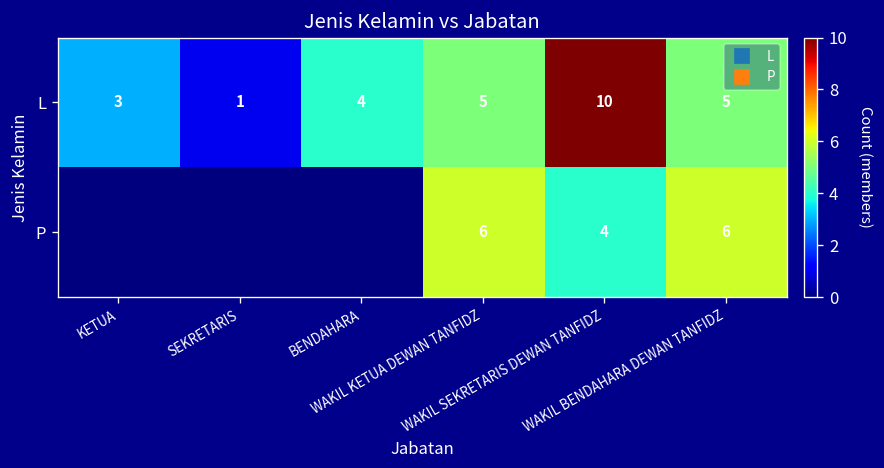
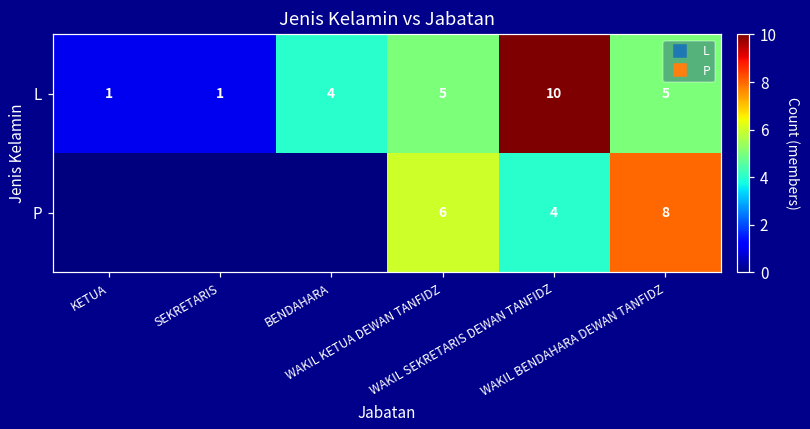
  {
    "L": {
-     "KETUA": 3,
+     "KETUA": 1,
      "SEKRETARIS": 1,
      "BENDAHARA": 4,
      "WAKIL KETUA DEWAN TANFIDZ": 5,
      "WAKIL SEKRETARIS DEWAN TANFIDZ": 10,
      "WAKIL BENDAHARA DEWAN TANFIDZ": 5
    },
    "P": {
      "WAKIL KETUA DEWAN TANFIDZ": 6,
      "WAKIL SEKRETARIS DEWAN TANFIDZ": 4,
-     "WAKIL BENDAHARA DEWAN TANFIDZ": 6
+     "WAKIL BENDAHARA DEWAN TANFIDZ": 8
    }
  }
